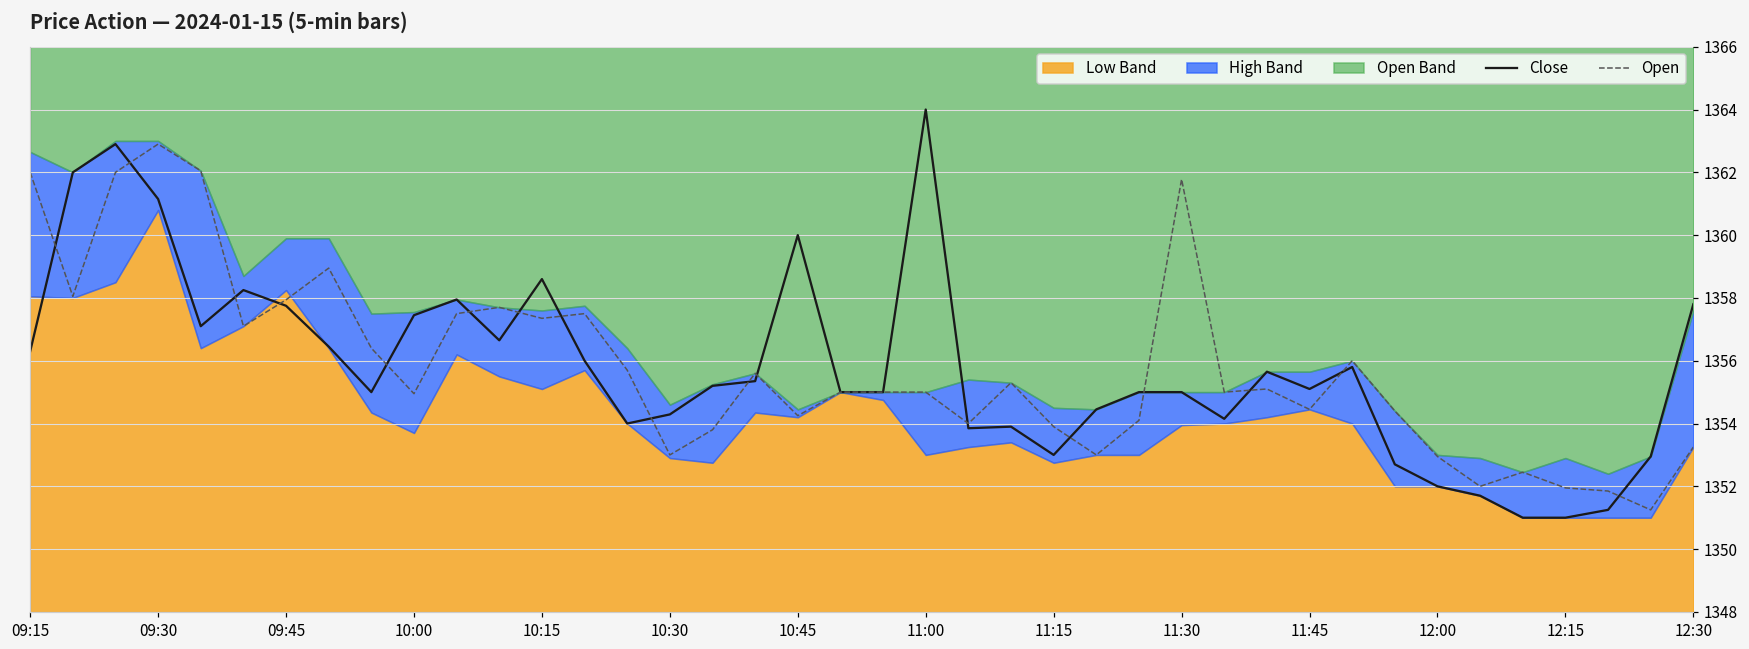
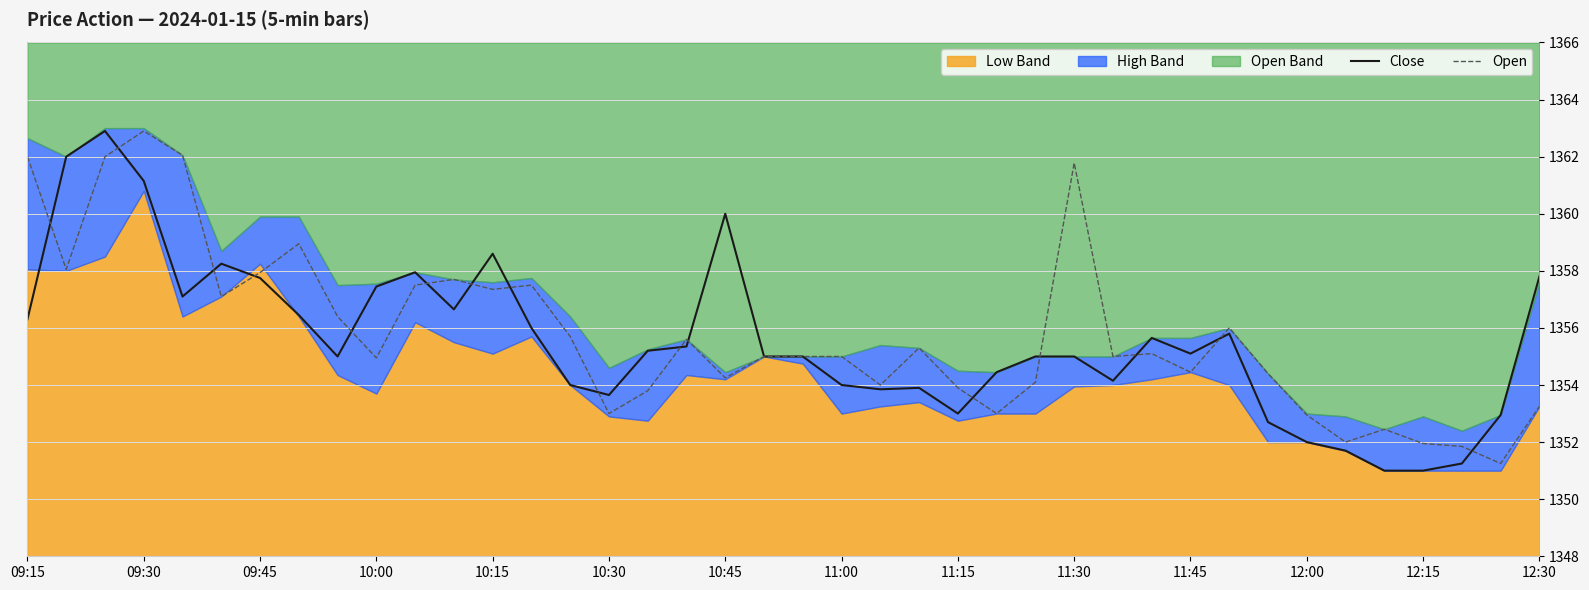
  {
    "Close": {
      "09:15": 1356.3,
      "09:30": 1361.2,
      "09:45": 1357.8,
      "10:00": 1357.5,
      "10:15": 1358.6,
-     "10:30": 1354.3,
+     "10:30": 1353.7,
      "10:45": 1360.0,
-     "11:00": 1364,
+     "11:00": 1354,
      "11:15": 1353.0,
      "11:45": 1355.1,
      "12:30": 1357.8
    },
    "Low Band": {
      "09:15": 1358.1,
      "09:30": 1360.8,
      "09:45": 1358.3,
      "10:00": 1353.7,
      "10:15": 1355.1,
      "10:30": 1352.9,
      "11:00": 1353.0,
      "11:15": 1352.8,
      "11:30": 1354.0
    },
    "Open": {
      "09:15": 1362.0,
      "09:30": 1362.9,
      "09:45": 1357.9,
      "10:00": 1355.0,
      "10:15": 1357.4,
      "10:30": 1353.0,
      "11:15": 1353.9,
      "11:30": 1361.8,
      "12:15": 1352.0
    }
  }
